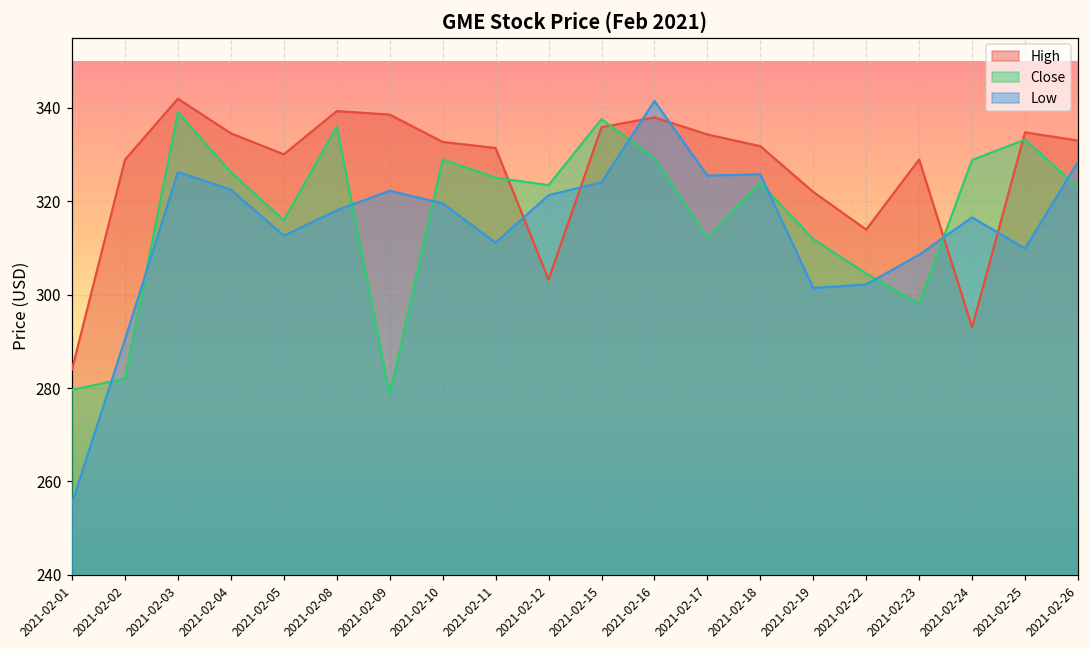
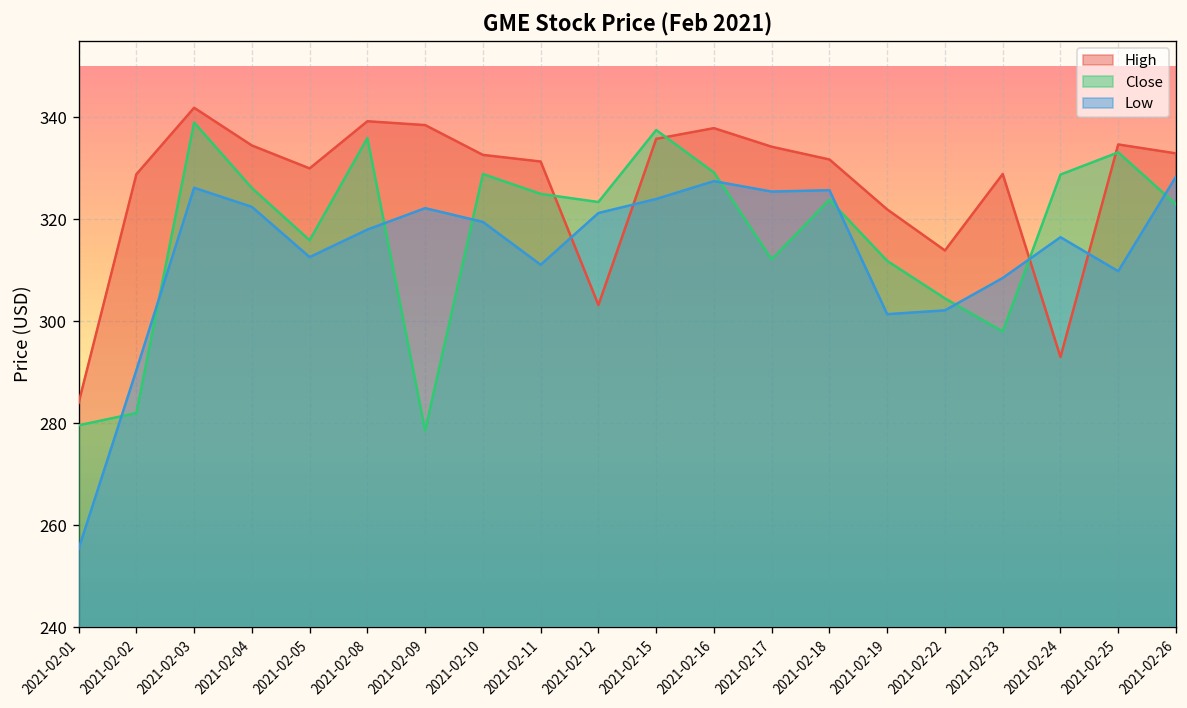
  {
    "High": {
      "2021-02-01": 284,
      "2021-02-02": 329,
      "2021-02-03": 342,
      "2021-02-04": 335,
      "2021-02-05": 330,
      "2021-02-08": 339,
      "2021-02-09": 339,
      "2021-02-10": 333,
      "2021-02-11": 331,
      "2021-02-12": 303,
      "2021-02-15": 336,
      "2021-02-16": 338,
      "2021-02-17": 334,
      "2021-02-18": 332,
      "2021-02-19": 322,
      "2021-02-22": 314,
      "2021-02-23": 329,
      "2021-02-24": 293,
      "2021-02-25": 335,
      "2021-02-26": 333
    },
    "Close": {
      "2021-02-01": 280,
      "2021-02-02": 282,
      "2021-02-03": 339,
      "2021-02-04": 326,
      "2021-02-05": 316,
      "2021-02-08": 336,
      "2021-02-09": 279,
      "2021-02-10": 329,
      "2021-02-11": 325,
      "2021-02-12": 323,
      "2021-02-15": 338,
      "2021-02-16": 329,
      "2021-02-17": 312,
      "2021-02-18": 324,
      "2021-02-19": 312,
      "2021-02-22": 305,
      "2021-02-23": 298,
      "2021-02-24": 329,
      "2021-02-25": 333,
      "2021-02-26": 323
    },
    "Low": {
      "2021-02-01": 255,
      "2021-02-02": 290,
      "2021-02-03": 326,
      "2021-02-04": 322,
      "2021-02-05": 313,
      "2021-02-08": 318,
      "2021-02-09": 322,
      "2021-02-10": 320,
      "2021-02-11": 311,
      "2021-02-12": 321,
      "2021-02-15": 324,
-     "2021-02-16": 341,
+     "2021-02-16": 328,
      "2021-02-17": 325,
      "2021-02-18": 326,
      "2021-02-19": 301,
      "2021-02-22": 302,
      "2021-02-23": 309,
      "2021-02-24": 317,
      "2021-02-25": 310,
      "2021-02-26": 328
    }
  }
